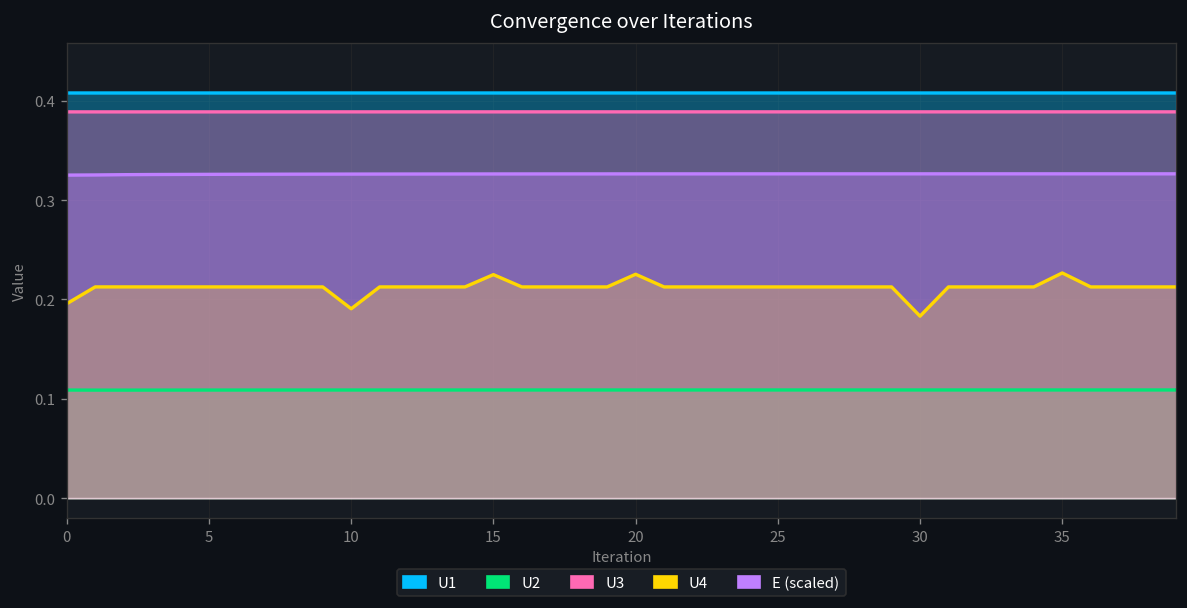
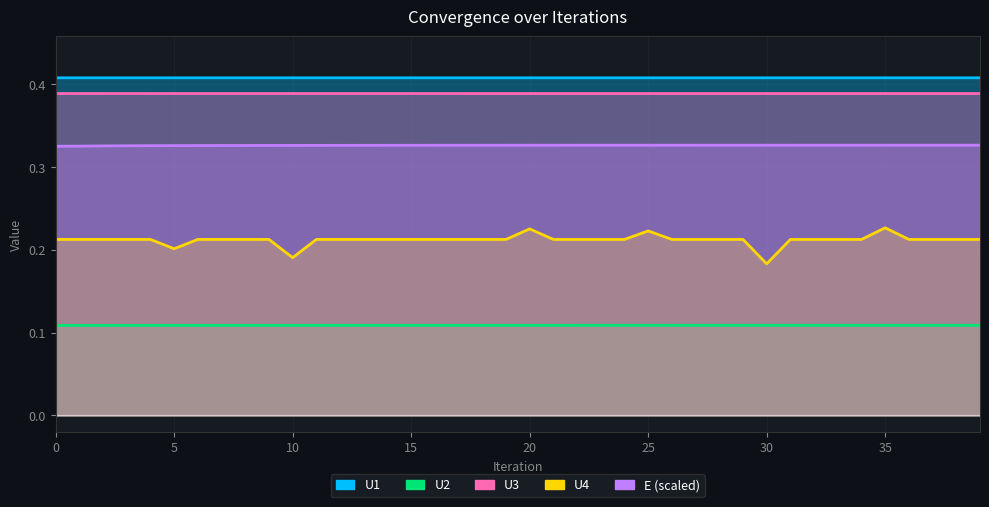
  {
    "U1": {
      "0": 0.41,
      "5": 0.41,
      "10": 0.41,
      "15": 0.41,
      "20": 0.41,
      "25": 0.41,
      "30": 0.41,
      "35": 0.41
    },
    "U2": {
      "0": 0.11,
      "5": 0.11,
      "10": 0.11,
      "15": 0.11,
      "20": 0.11,
      "25": 0.11,
      "30": 0.11,
      "35": 0.11
    },
    "U4": {
-     "0": 0.20,
-     "5": 0.21,
+     "0": 0.21,
+     "5": 0.20,
      "10": 0.19,
-     "15": 0.22,
+     "15": 0.21,
      "20": 0.23,
-     "25": 0.21,
+     "25": 0.22,
      "30": 0.18,
      "35": 0.23
    }
  }
